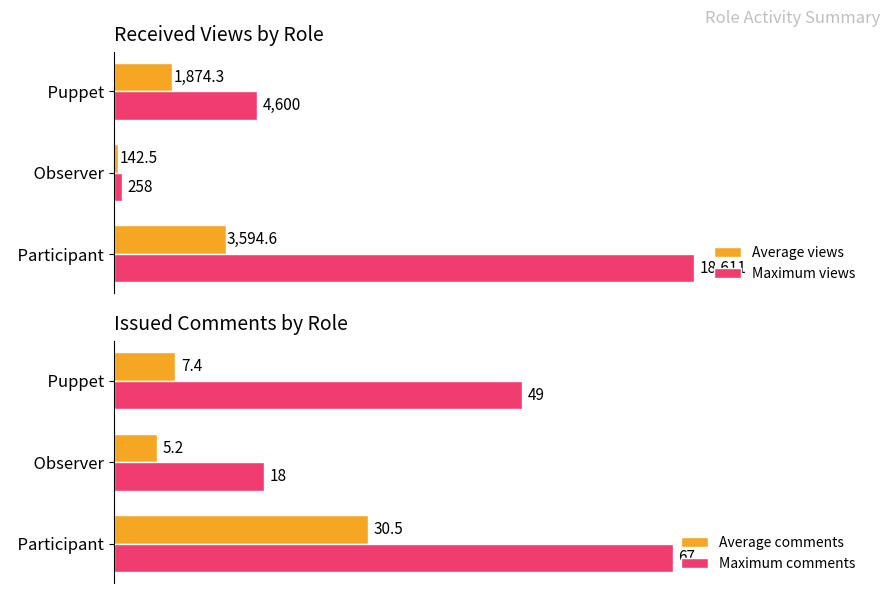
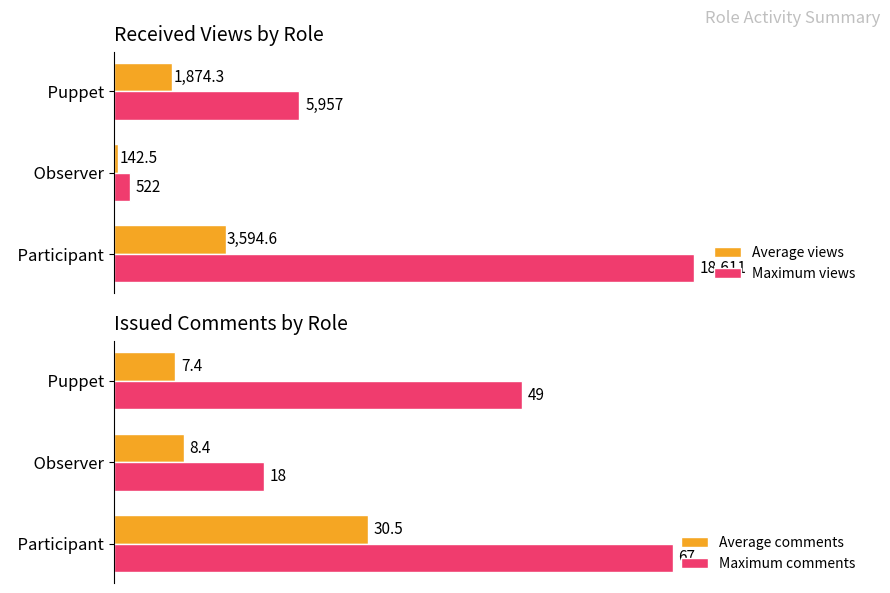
  {
    "Received Views by Role": {
      "Average views": {
        "Puppet": "1,874.3",
        "Observer": "142.5",
        "Participant": "3,594.6"
      },
      "Maximum views": {
-       "Puppet": "4,600",
-       "Observer": "258",
+       "Puppet": "5,957",
+       "Observer": "522",
        "Participant": "18,611"
      }
    },
    "Issued Comments by Role": {
      "Average comments": {
        "Puppet": "7.4",
-       "Observer": "5.2",
+       "Observer": "8.4",
        "Participant": "30.5"
      },
      "Maximum comments": {
        "Puppet": "49",
        "Observer": "18",
        "Participant": "67"
      }
    }
  }
